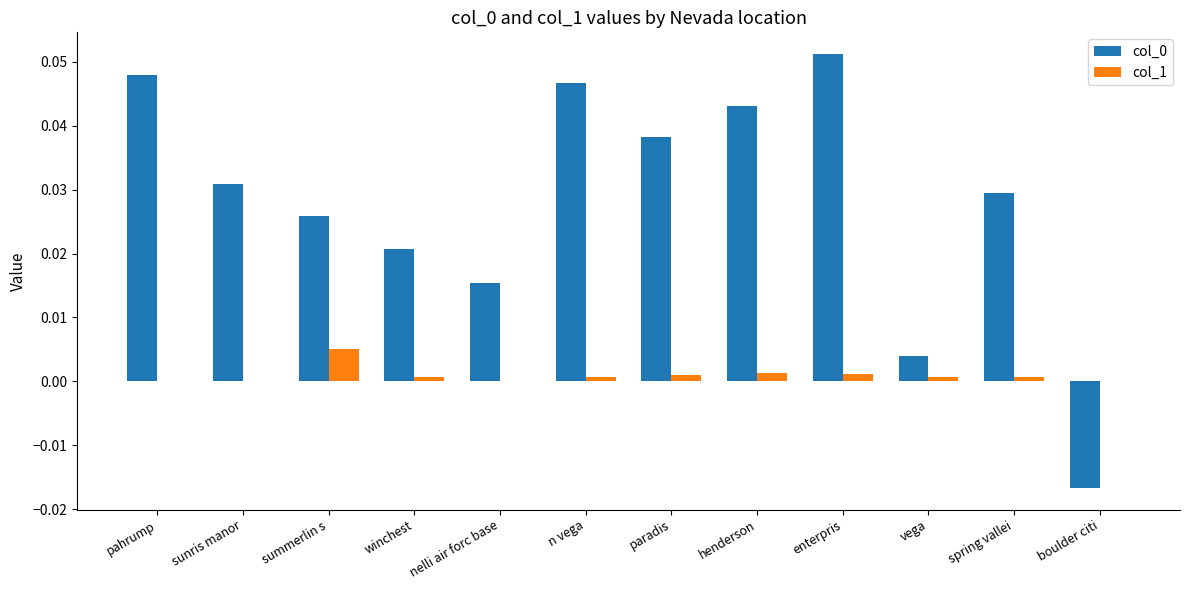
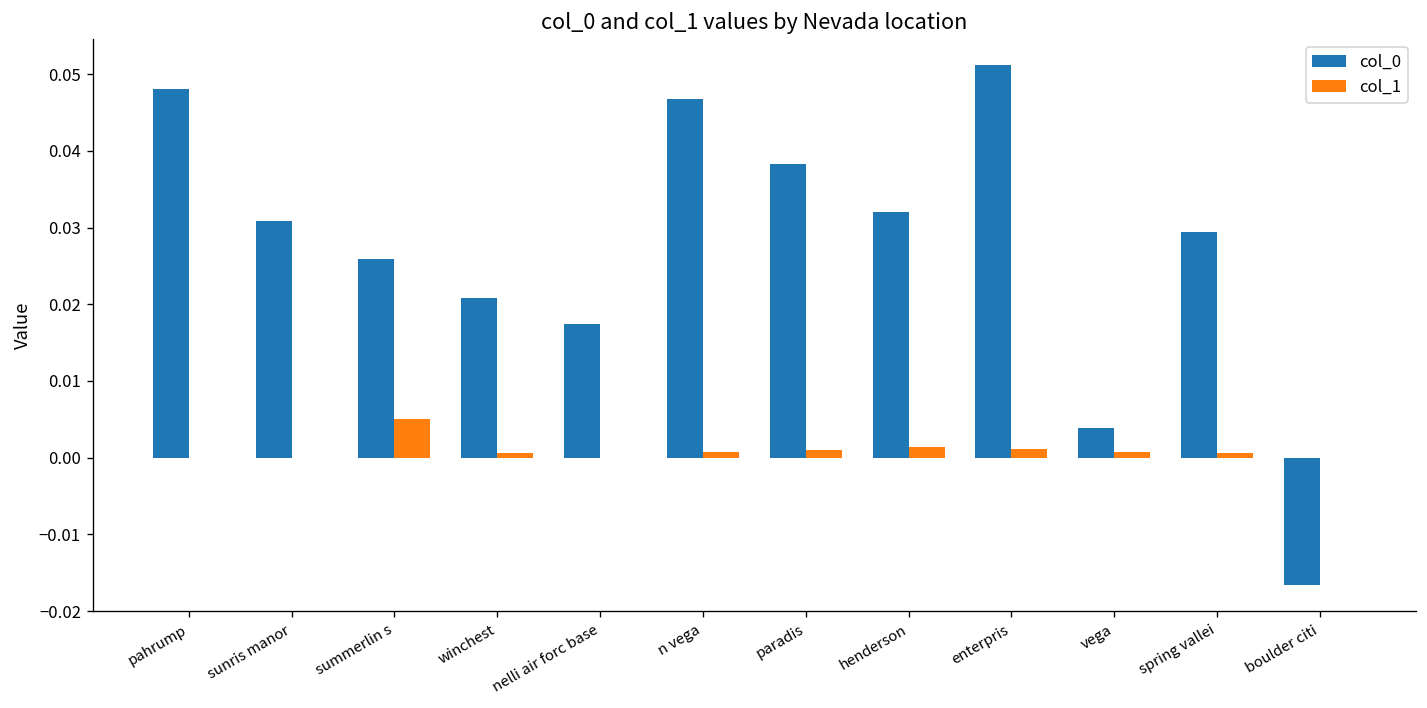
  {
    "col_0": {
      "pahrump": 0.048,
      "sunris manor": 0.031,
      "summerlin s": 0.026,
      "winchest": 0.021,
-     "nelli air forc base": 0.015,
+     "nelli air forc base": 0.017,
      "n vega": 0.047,
      "paradis": 0.038,
-     "henderson": 0.043,
+     "henderson": 0.032,
      "enterpris": 0.051,
      "vega": 0.004,
      "spring vallei": 0.029,
      "boulder citi": -0.017
    },
    "col_1": {
      "pahrump": 0.000,
      "summerlin s": 0.005,
      "winchest": 0.001,
      "nelli air forc base": 0.000,
      "n vega": 0.001,
      "paradis": 0.001,
      "henderson": 0.001,
      "enterpris": 0.001,
      "vega": 0.001,
      "spring vallei": 0.001,
      "boulder citi": 0.000
    }
  }
